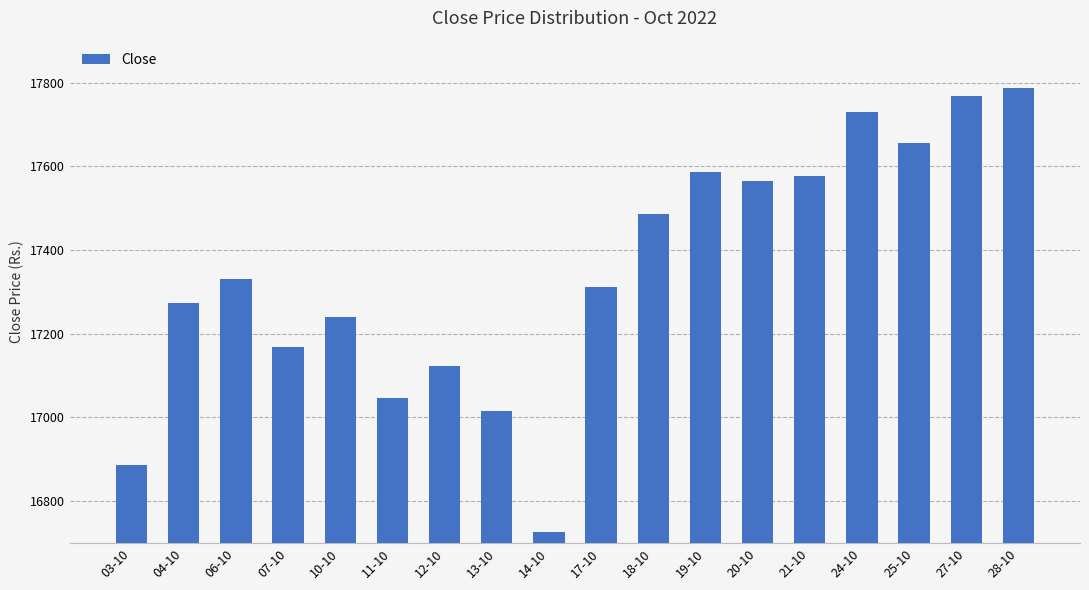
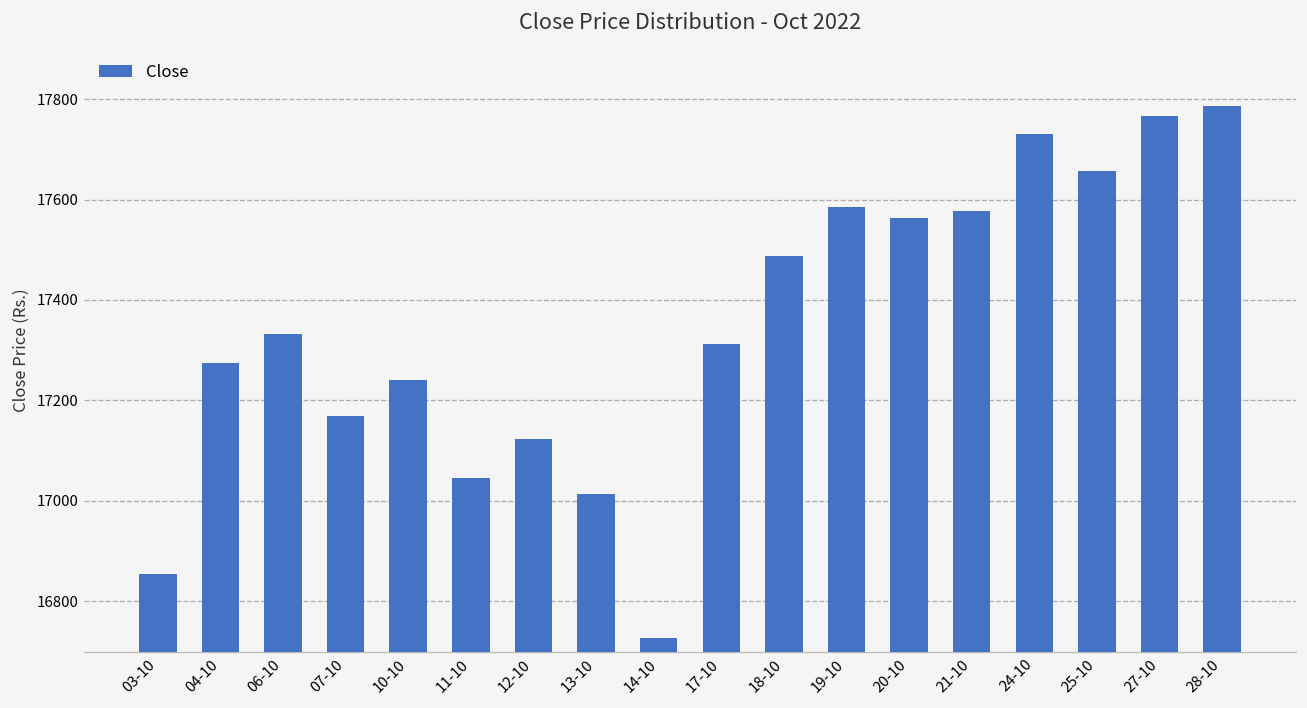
  {
-   "03-10": 16890,
+   "03-10": 16850,
    "04-10": 17270,
    "06-10": 17330,
    "07-10": 17170,
    "10-10": 17240,
    "11-10": 17050,
    "12-10": 17120,
    "13-10": 17010,
    "14-10": 16730,
    "17-10": 17310,
    "18-10": 17490,
    "19-10": 17590,
    "20-10": 17560,
    "21-10": 17580,
    "24-10": 17730,
    "25-10": 17660,
    "27-10": 17770,
    "28-10": 17790
  }
